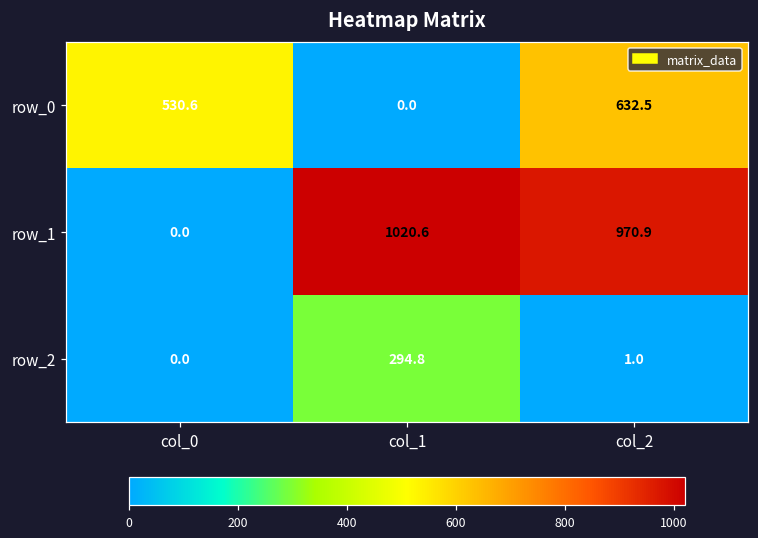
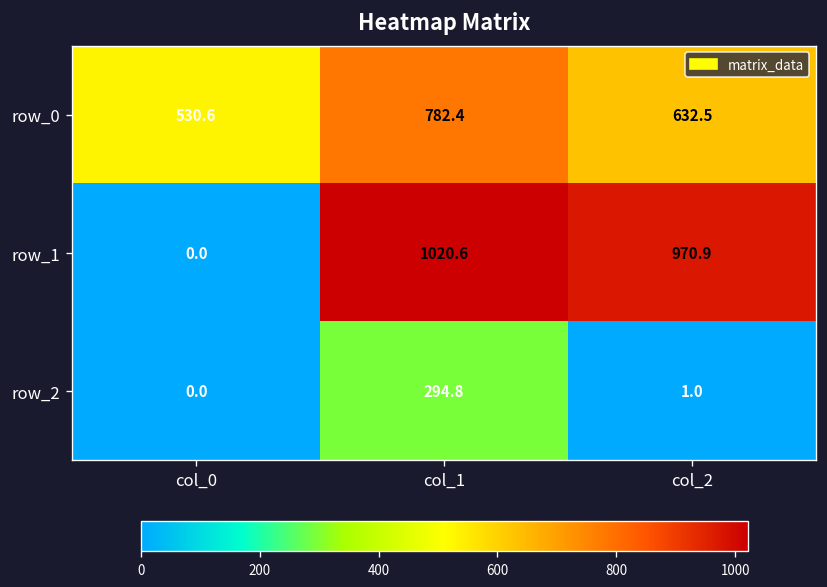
  {
    "row_0": {
      "col_0": 530.6,
-     "col_1": 0.0,
+     "col_1": 782.4,
      "col_2": 632.5
    },
    "row_1": {
      "col_0": 0.0,
      "col_1": 1020.6,
      "col_2": 970.9
    },
    "row_2": {
      "col_0": 0.0,
      "col_1": 294.8,
      "col_2": 1.0
    }
  }
